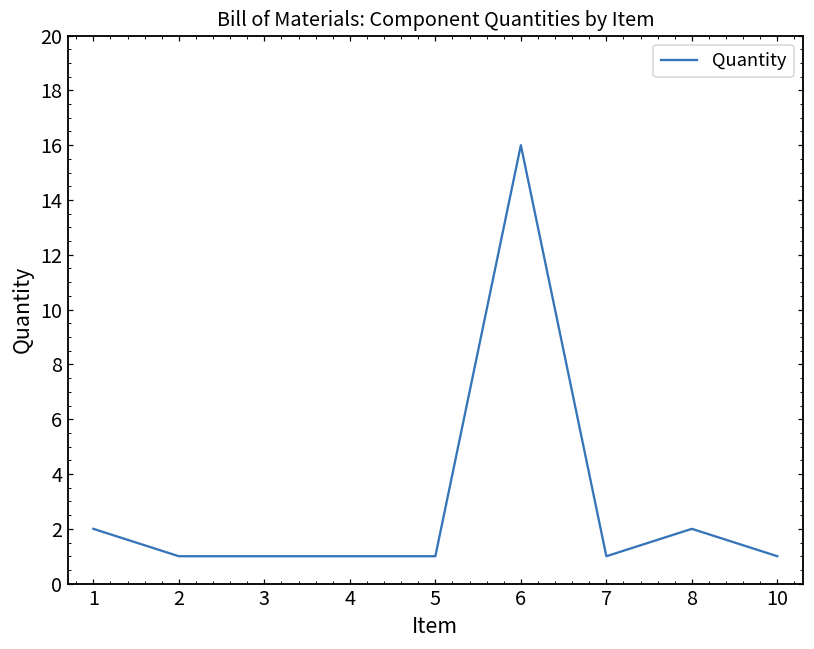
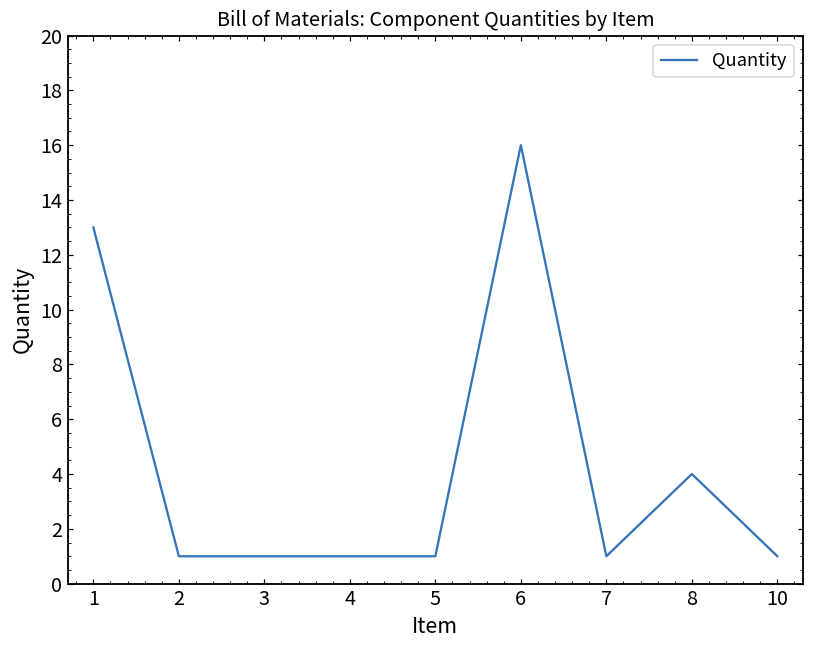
  {
-   "1": 2,
+   "1": 13,
    "2": 1,
    "3": 1,
    "4": 1,
    "5": 1,
    "6": 16,
    "7": 1,
-   "8": 2,
+   "8": 4,
    "10": 1
  }
